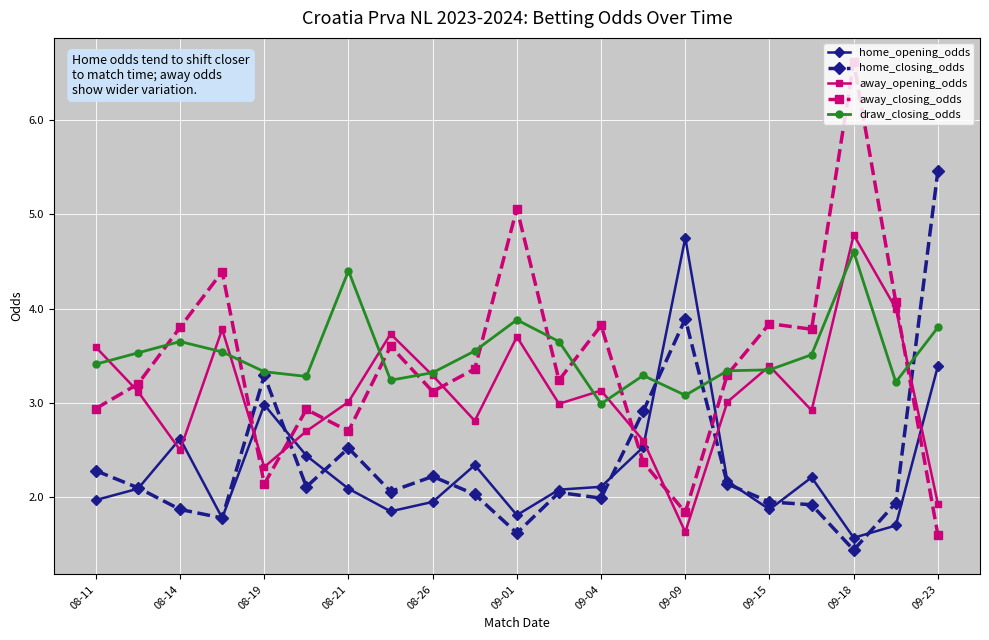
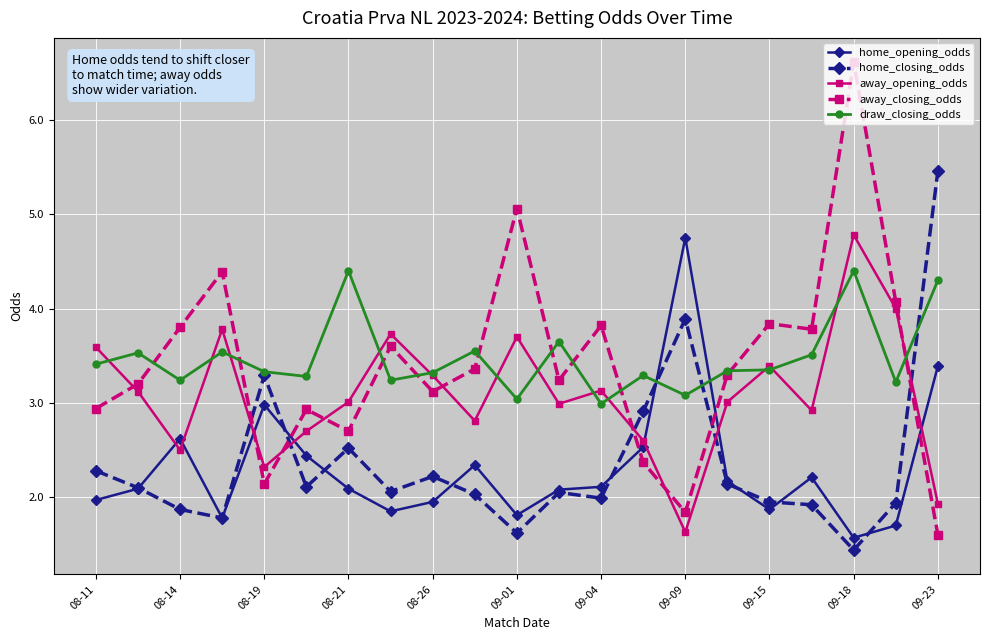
  {
    "draw_closing_odds": {
      "08-11": 3.4,
-     "08-14": 3.7,
+     "08-14": 3.2,
      "08-19": 3.3,
      "08-21": 4.4,
      "08-26": 3.3,
-     "09-01": 3.9,
+     "09-01": 3.0,
      "09-04": 3.0,
      "09-09": 3.1,
      "09-15": 3.4,
-     "09-18": 4.6,
-     "09-23": 3.8
+     "09-18": 4.4,
+     "09-23": 4.3
    }
  }
